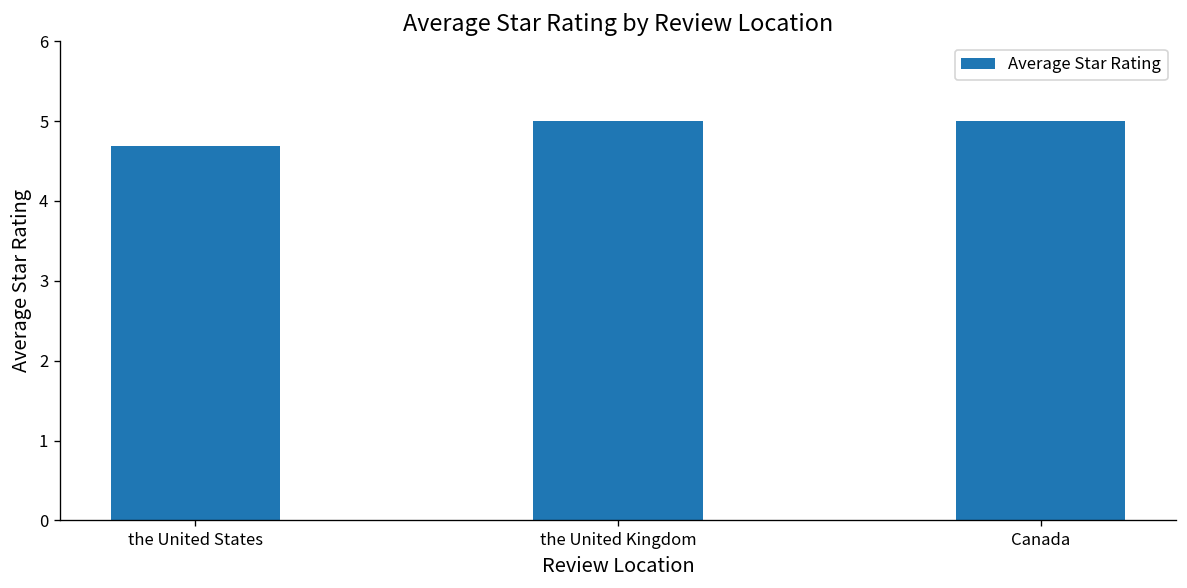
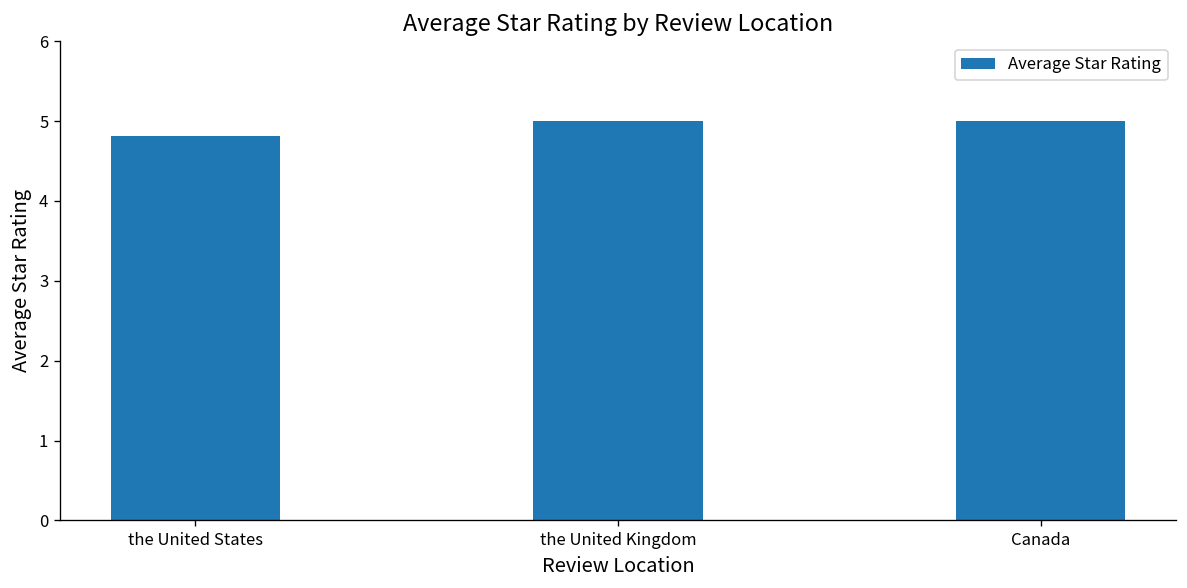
  {
-   "the United States": 4.7,
+   "the United States": 4.8,
    "the United Kingdom": 5.0,
    "Canada": 5.0
  }
